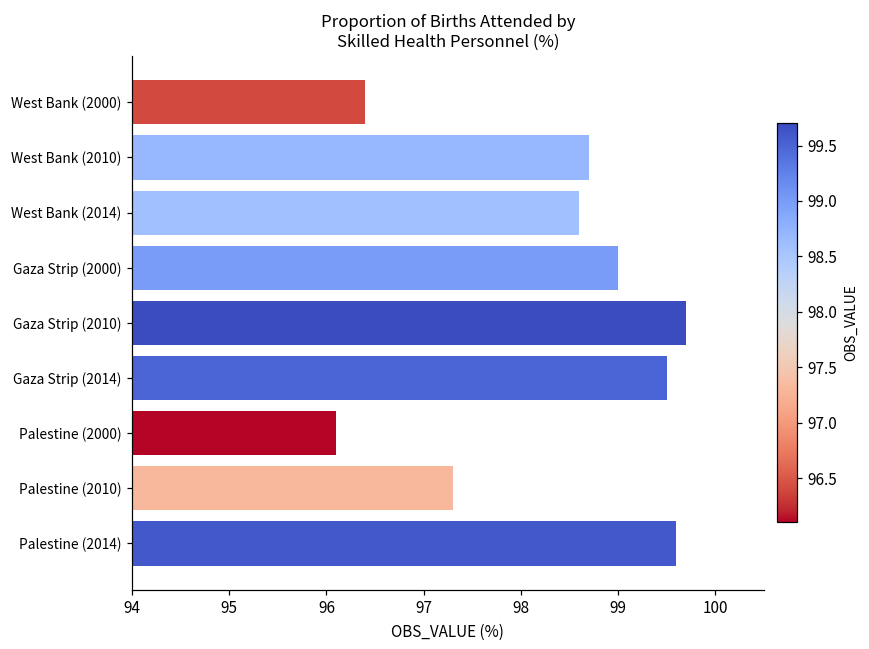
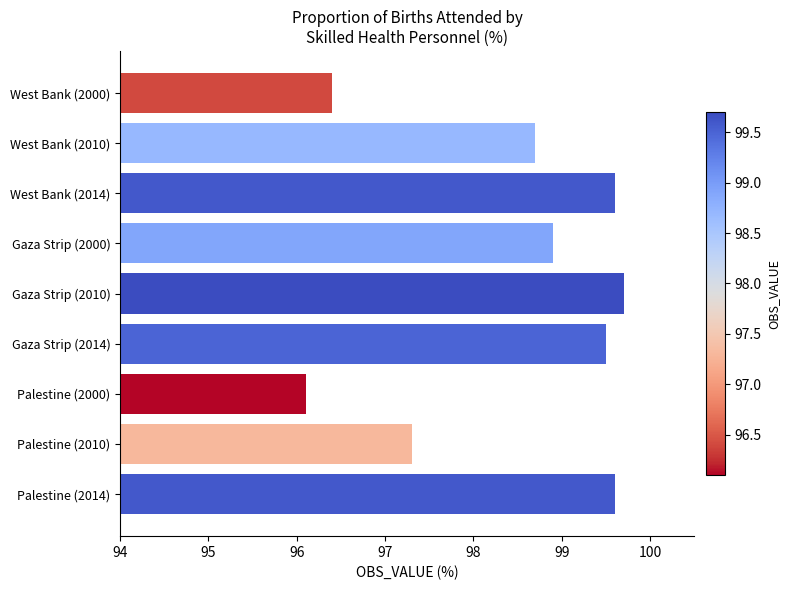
  {
    "West Bank (2000)": 96.4,
    "West Bank (2010)": 98.7,
-   "West Bank (2014)": 98.6,
-   "Gaza Strip (2000)": 99.0,
+   "West Bank (2014)": 99.6,
+   "Gaza Strip (2000)": 98.9,
    "Gaza Strip (2010)": 99.7,
    "Gaza Strip (2014)": 99.5,
    "Palestine (2000)": 96.1,
    "Palestine (2010)": 97.3,
    "Palestine (2014)": 99.6
  }
